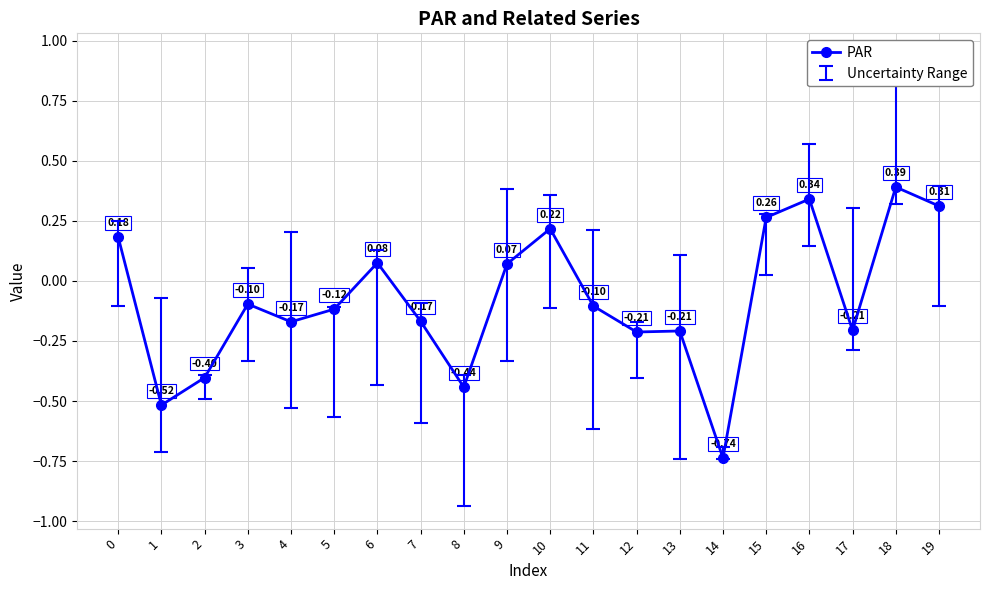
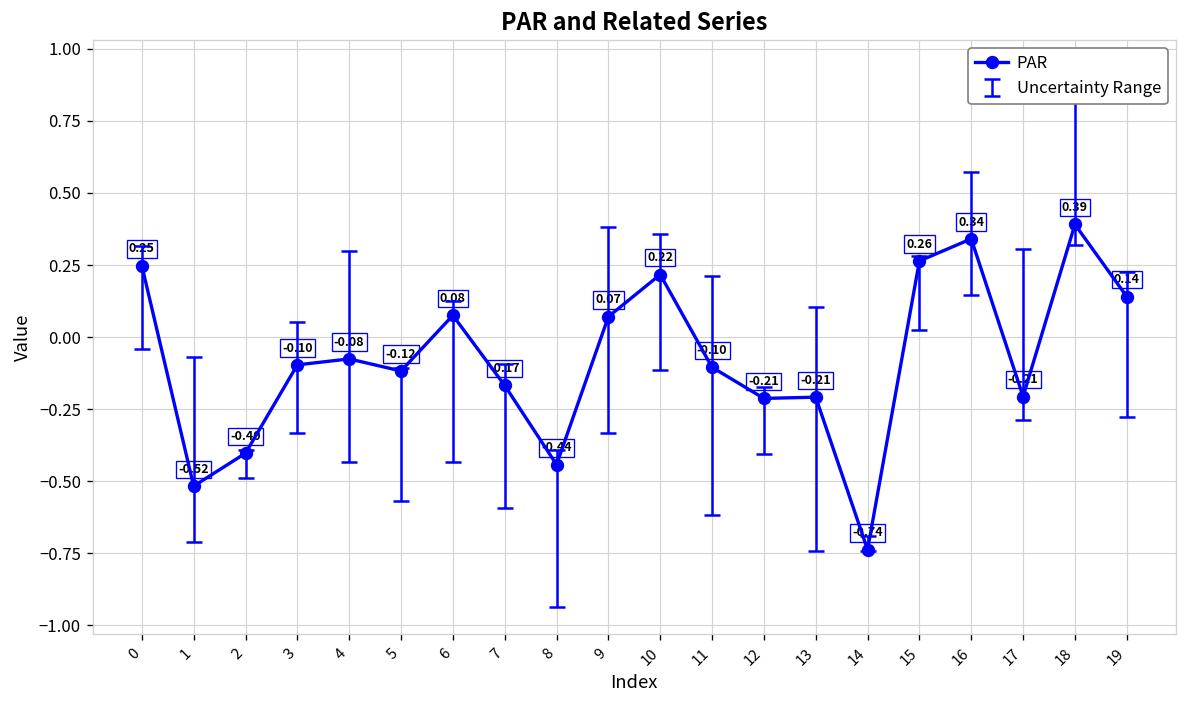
  {
    "PAR": {
-     "0": 0.18,
-     "4": -0.17,
-     "19": 0.31
+     "0": 0.25,
+     "4": -0.08,
+     "19": 0.14
    }
  }
